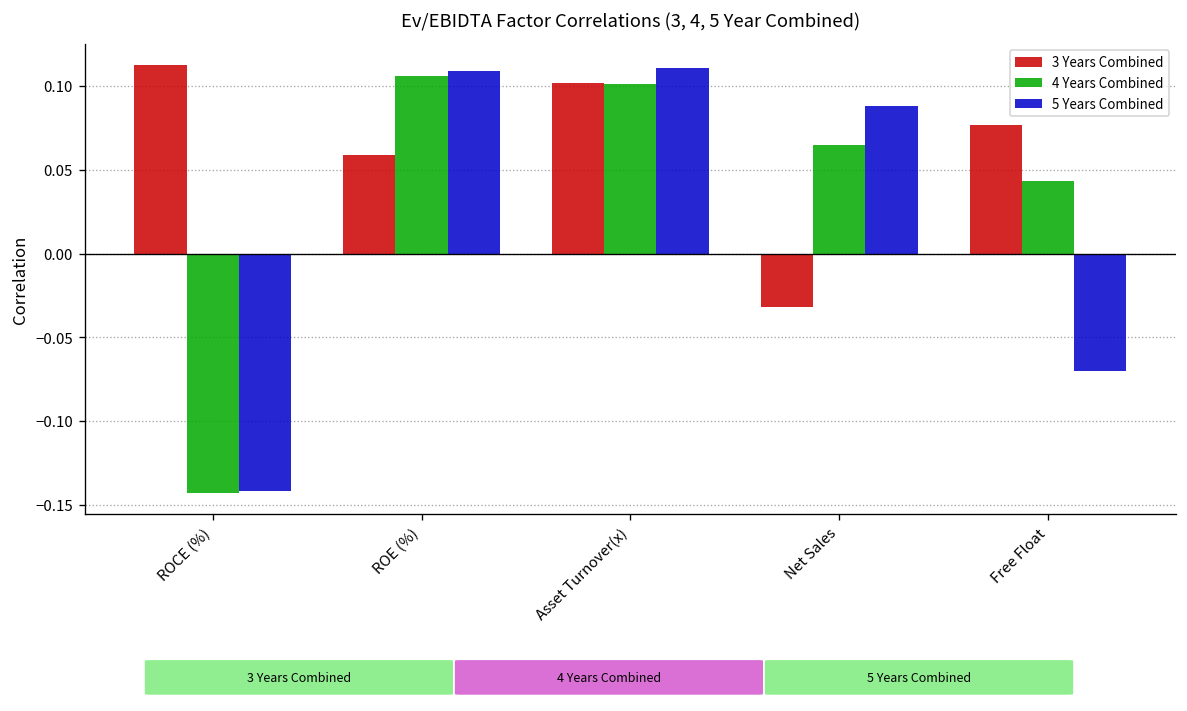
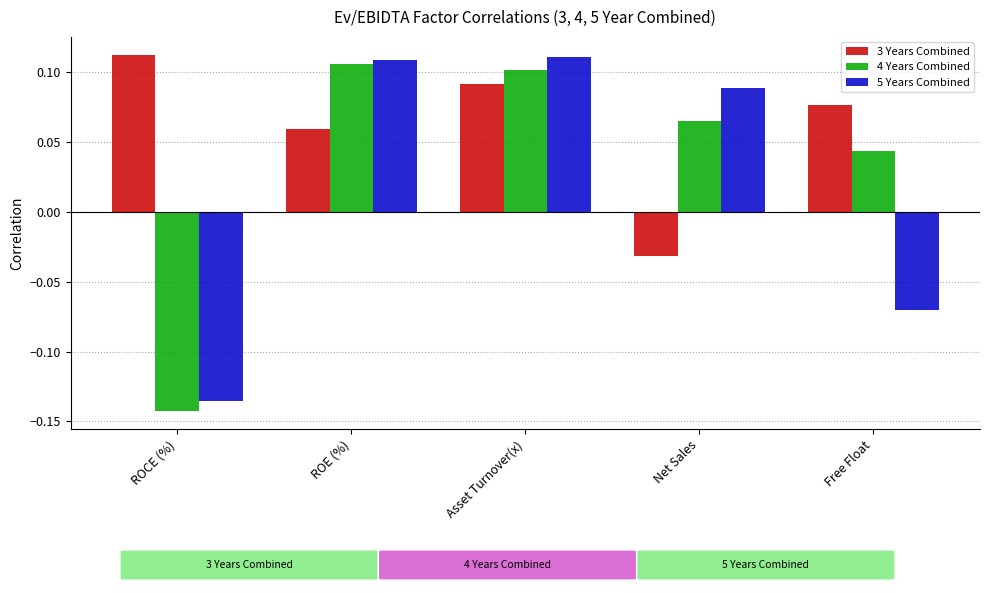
  {
    "3 Years Combined": {
      "ROCE (%)": 0.113,
      "ROE (%)": 0.059,
-     "Asset Turnover(x)": 0.102,
+     "Asset Turnover(x)": 0.092,
      "Net Sales": -0.032,
      "Free Float": 0.077
    },
    "4 Years Combined": {
      "ROCE (%)": -0.143,
      "ROE (%)": 0.106,
      "Asset Turnover(x)": 0.101,
      "Net Sales": 0.065,
      "Free Float": 0.043
    },
    "5 Years Combined": {
-     "ROCE (%)": -0.141,
+     "ROCE (%)": -0.135,
      "ROE (%)": 0.109,
      "Asset Turnover(x)": 0.111,
      "Net Sales": 0.088,
      "Free Float": -0.070
    }
  }
